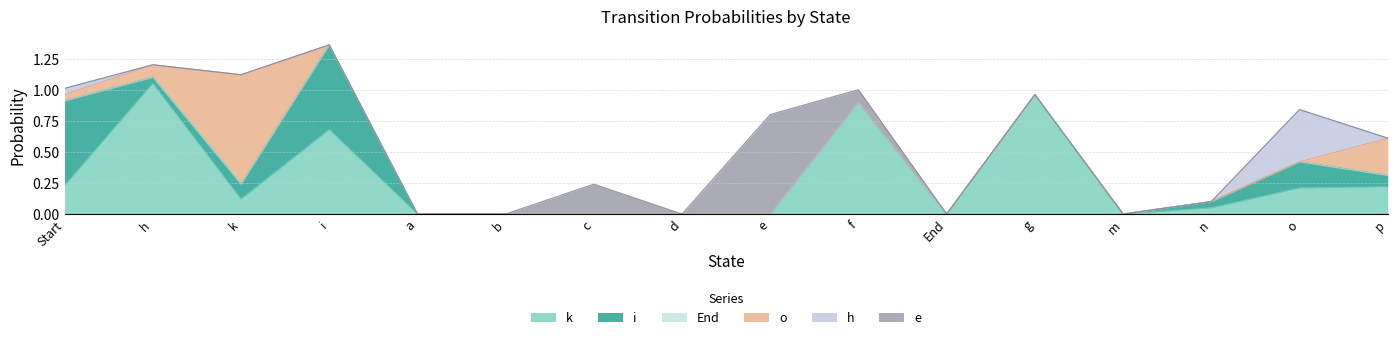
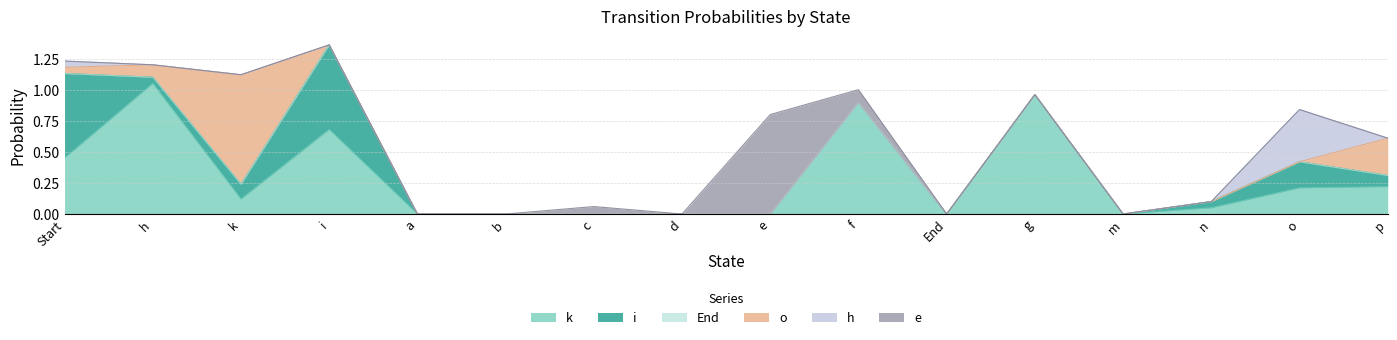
  {
    "k": {
-     "Start": 0.23,
+     "Start": 0.45,
      "h": 1.05,
      "k": 0.12,
      "i": 0.68,
      "n": 0.05,
      "o": 0.21,
      "p": 0.22
    },
    "o": {
      "Start": 0.05
    },
    "e": {
-     "c": 0.24,
+     "c": 0.06,
      "e": 0.80,
      "f": 0.10
    }
  }
